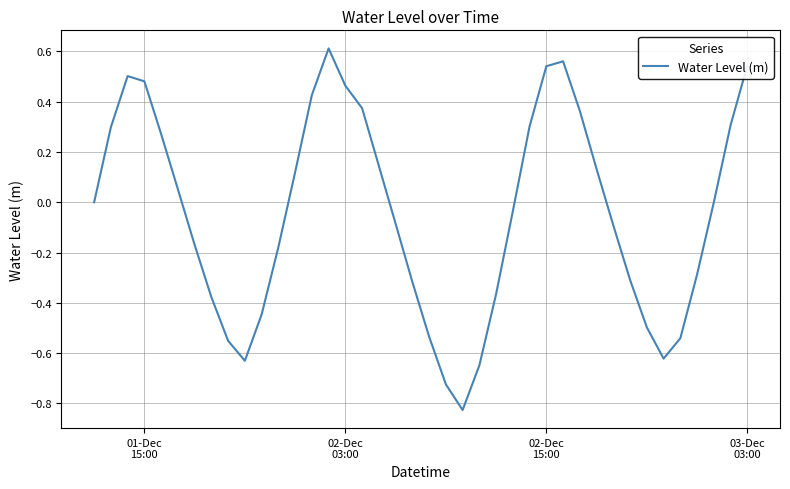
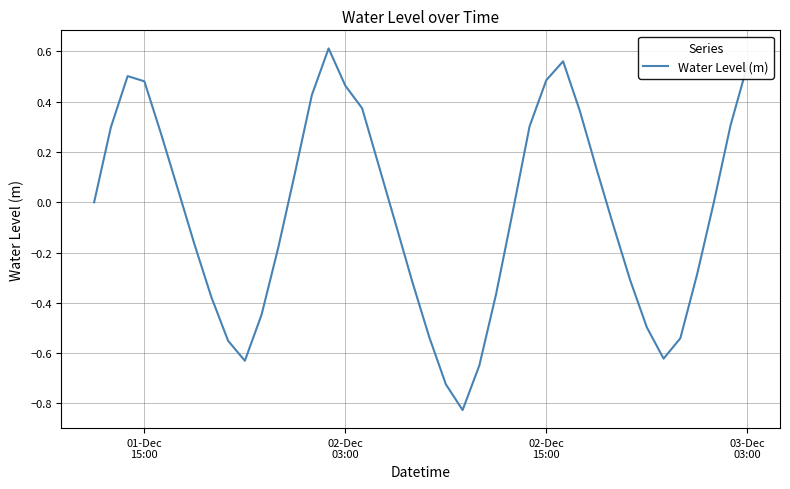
  {
    "01-Dec 15:00": 0.48,
    "02-Dec 03:00": 0.46,
-   "02-Dec 15:00": 0.54
+   "02-Dec 15:00": 0.49
  }
